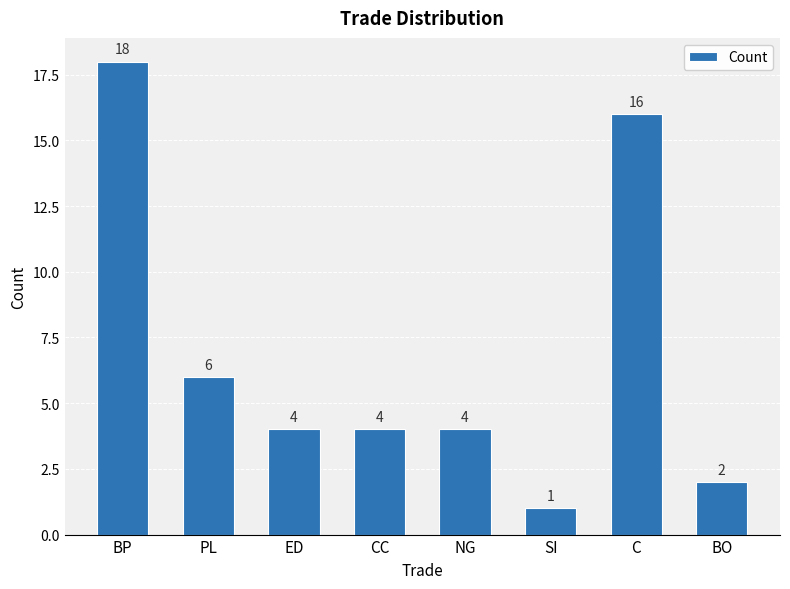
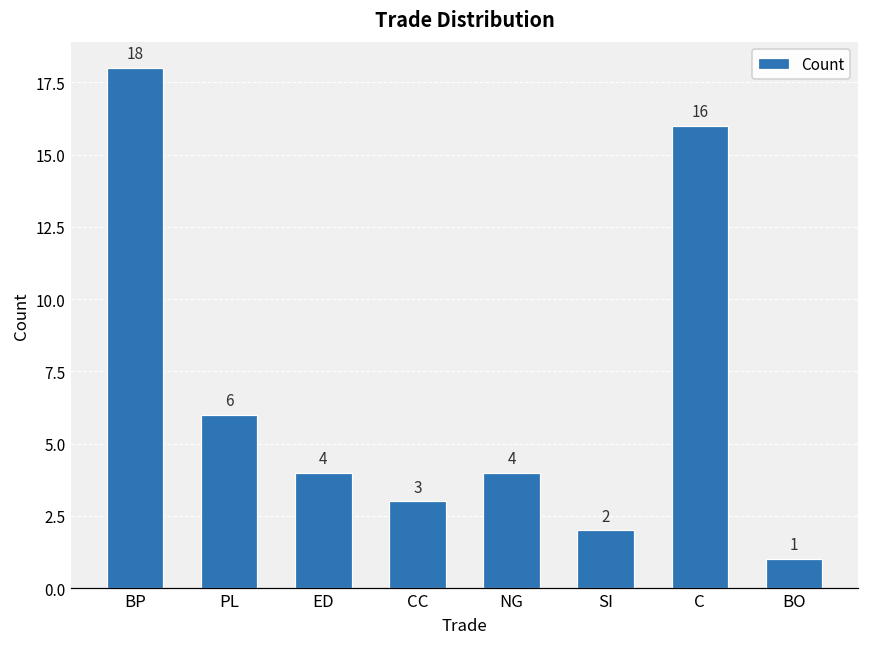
  {
    "BP": 18,
    "PL": 6,
    "ED": 4,
-   "CC": 4,
+   "CC": 3,
    "NG": 4,
-   "SI": 1,
+   "SI": 2,
    "C": 16,
-   "BO": 2
+   "BO": 1
  }
